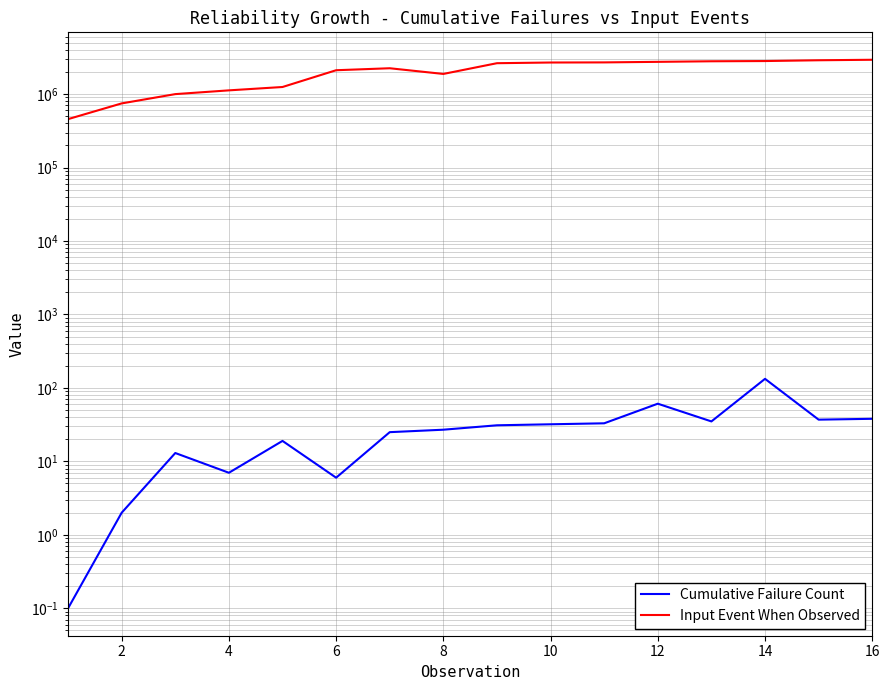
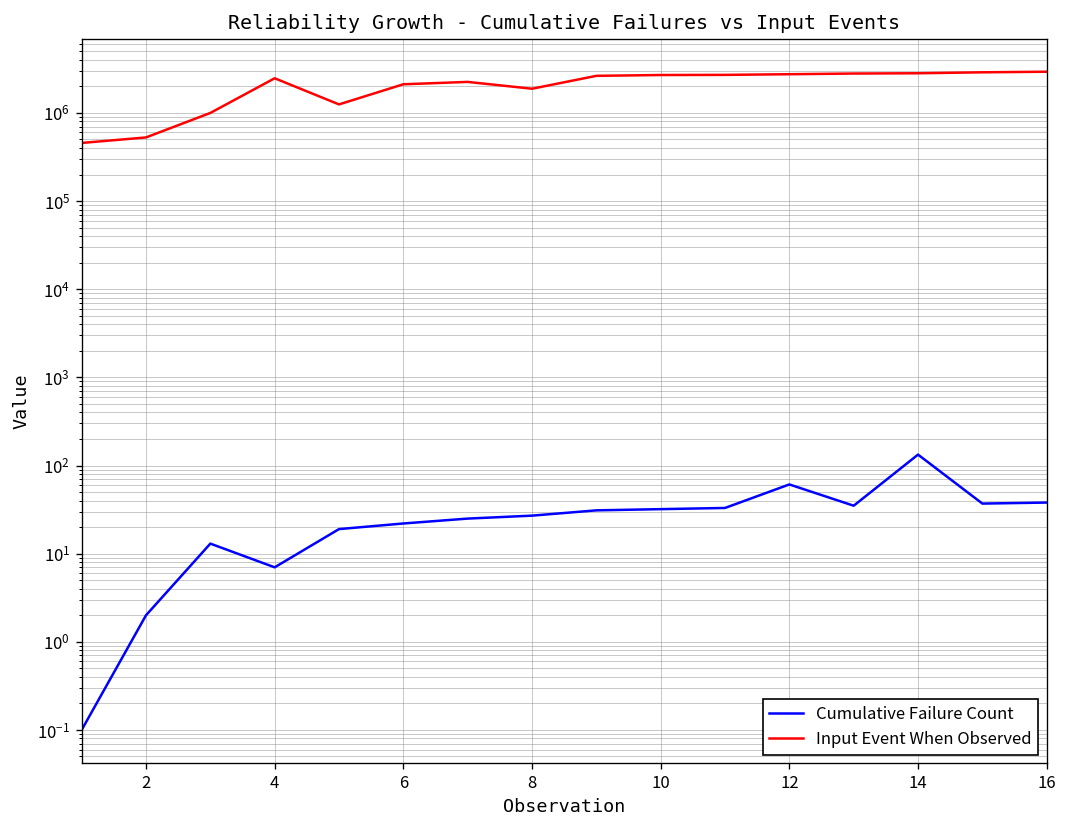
  {
    "Cumulative Failure Count": {
      "2": 2,
      "4": 7,
-     "6": 6,
+     "6": 22,
      "8": 27,
      "10": 30,
      "12": 60,
      "14": 130,
      "16": 40
    },
    "Input Event When Observed": {
-     "2": 700000,
-     "4": 1100000,
+     "2": 500000,
+     "4": 2500000,
      "6": 2100000,
      "8": 1900000,
      "10": 2700000,
      "12": 2800000,
      "14": 2800000,
      "16": 2900000
    }
  }
